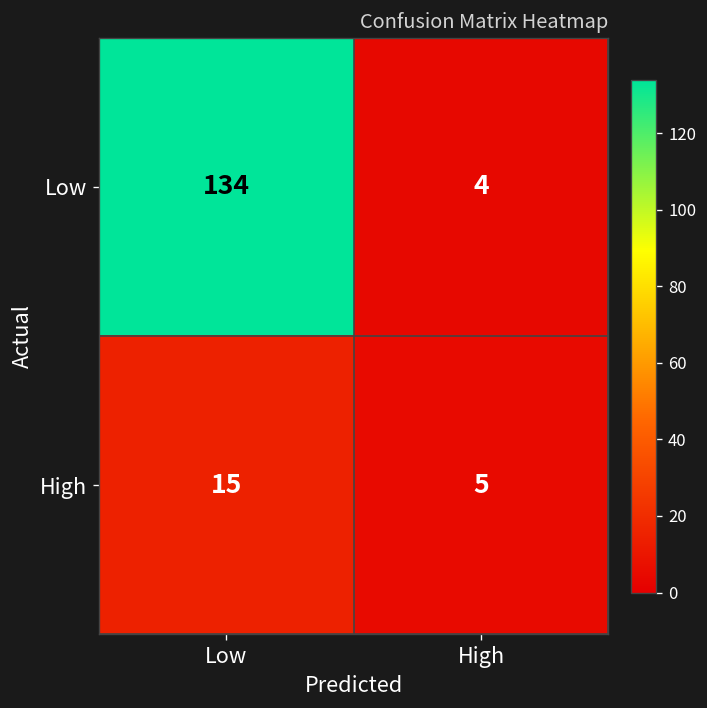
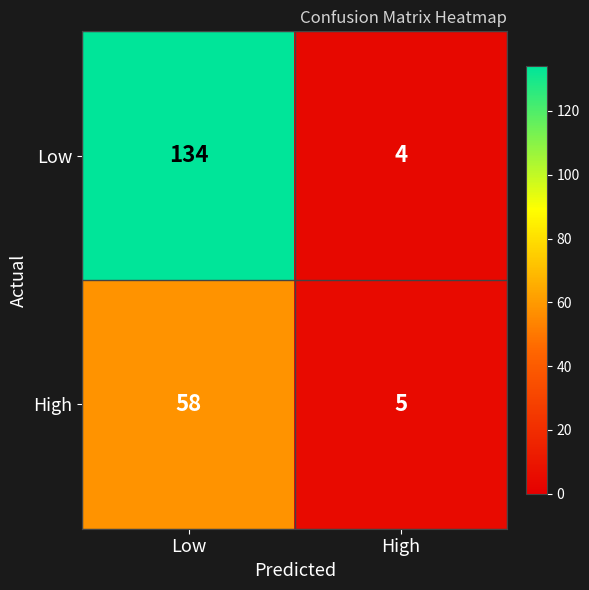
  {
    "Low": {
      "Low": 134,
      "High": 4
    },
    "High": {
-     "Low": 15,
+     "Low": 58,
      "High": 5
    }
  }
